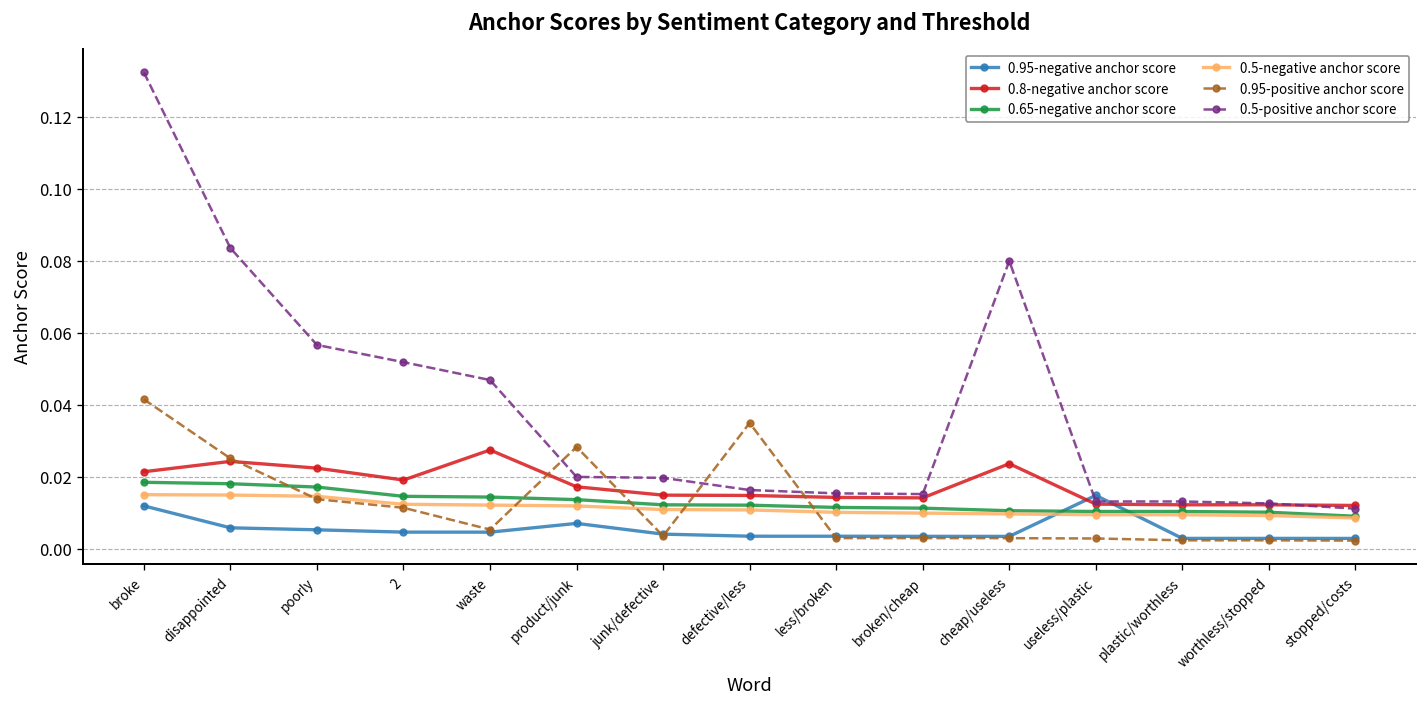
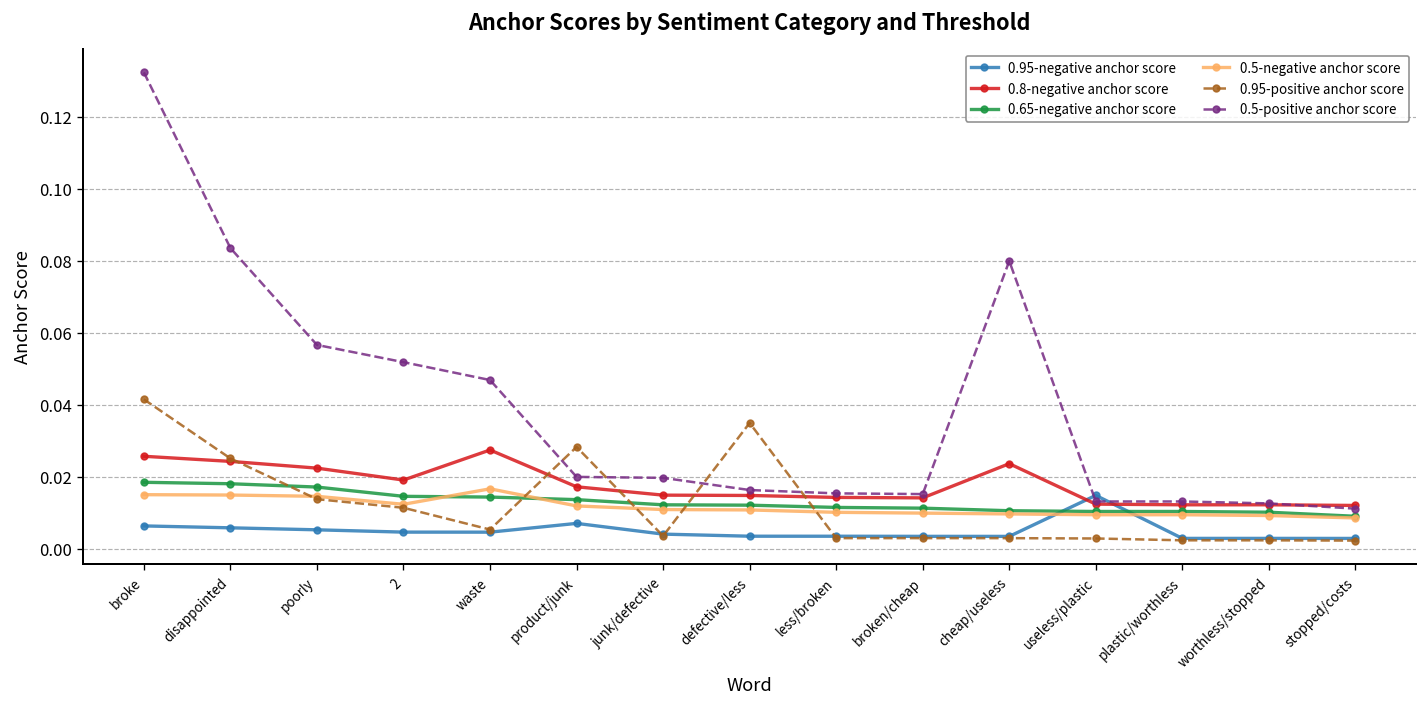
  {
    "0.95-negative anchor score": {
-     "broke": 0.012,
+     "broke": 0.006,
      "disappointed": 0.006,
      "poorly": 0.005,
      "2": 0.005,
      "product/junk": 0.007,
      "defective/less": 0.004,
      "useless/plastic": 0.015
    },
    "0.8-negative anchor score": {
-     "broke": 0.021,
+     "broke": 0.026,
      "poorly": 0.022,
      "2": 0.019,
      "waste": 0.027,
      "product/junk": 0.017,
      "junk/defective": 0.015,
      "defective/less": 0.015,
      "less/broken": 0.014,
      "broken/cheap": 0.014,
      "cheap/useless": 0.024,
      "plastic/worthless": 0.012,
      "stopped/costs": 0.012
    },
    "0.65-negative anchor score": {
      "broke": 0.019,
      "disappointed": 0.018,
      "poorly": 0.017,
      "2": 0.015,
      "waste": 0.014,
      "product/junk": 0.014,
      "junk/defective": 0.012,
      "defective/less": 0.012,
      "less/broken": 0.012,
      "broken/cheap": 0.011,
      "cheap/useless": 0.011,
      "useless/plastic": 0.010,
      "plastic/worthless": 0.010,
      "worthless/stopped": 0.010
    },
    "0.5-negative anchor score": {
      "broke": 0.015,
      "disappointed": 0.015,
      "2": 0.012,
-     "waste": 0.012,
+     "waste": 0.017,
      "product/junk": 0.012,
      "junk/defective": 0.011,
      "defective/less": 0.011,
      "less/broken": 0.010,
      "broken/cheap": 0.010,
      "cheap/useless": 0.010,
      "useless/plastic": 0.010,
      "plastic/worthless": 0.010,
      "worthless/stopped": 0.009
    },
    "0.95-positive anchor score": {
      "broke": 0.042,
      "2": 0.011,
      "product/junk": 0.028,
      "defective/less": 0.035,
      "useless/plastic": 0.003
    },
    "0.5-positive anchor score": {
      "broke": 0.132,
      "disappointed": 0.084,
      "poorly": 0.057,
      "2": 0.052,
      "waste": 0.047,
      "product/junk": 0.020,
      "junk/defective": 0.020,
      "defective/less": 0.016,
      "less/broken": 0.015,
      "broken/cheap": 0.015,
      "cheap/useless": 0.080,
      "plastic/worthless": 0.013,
      "stopped/costs": 0.011
    }
  }
